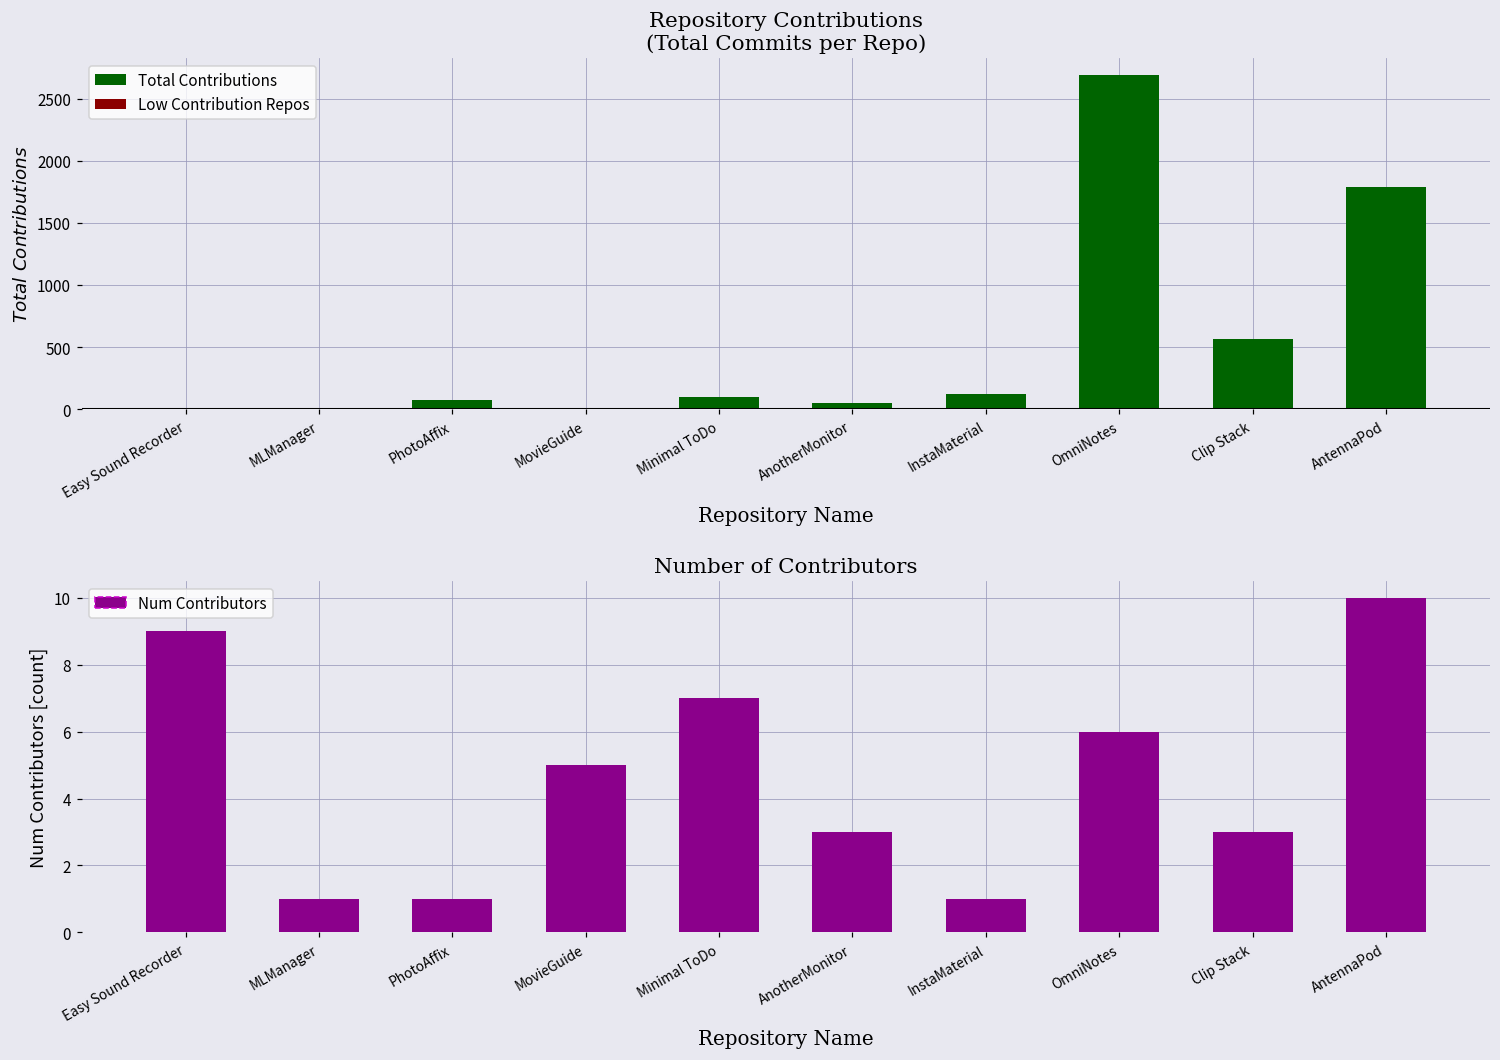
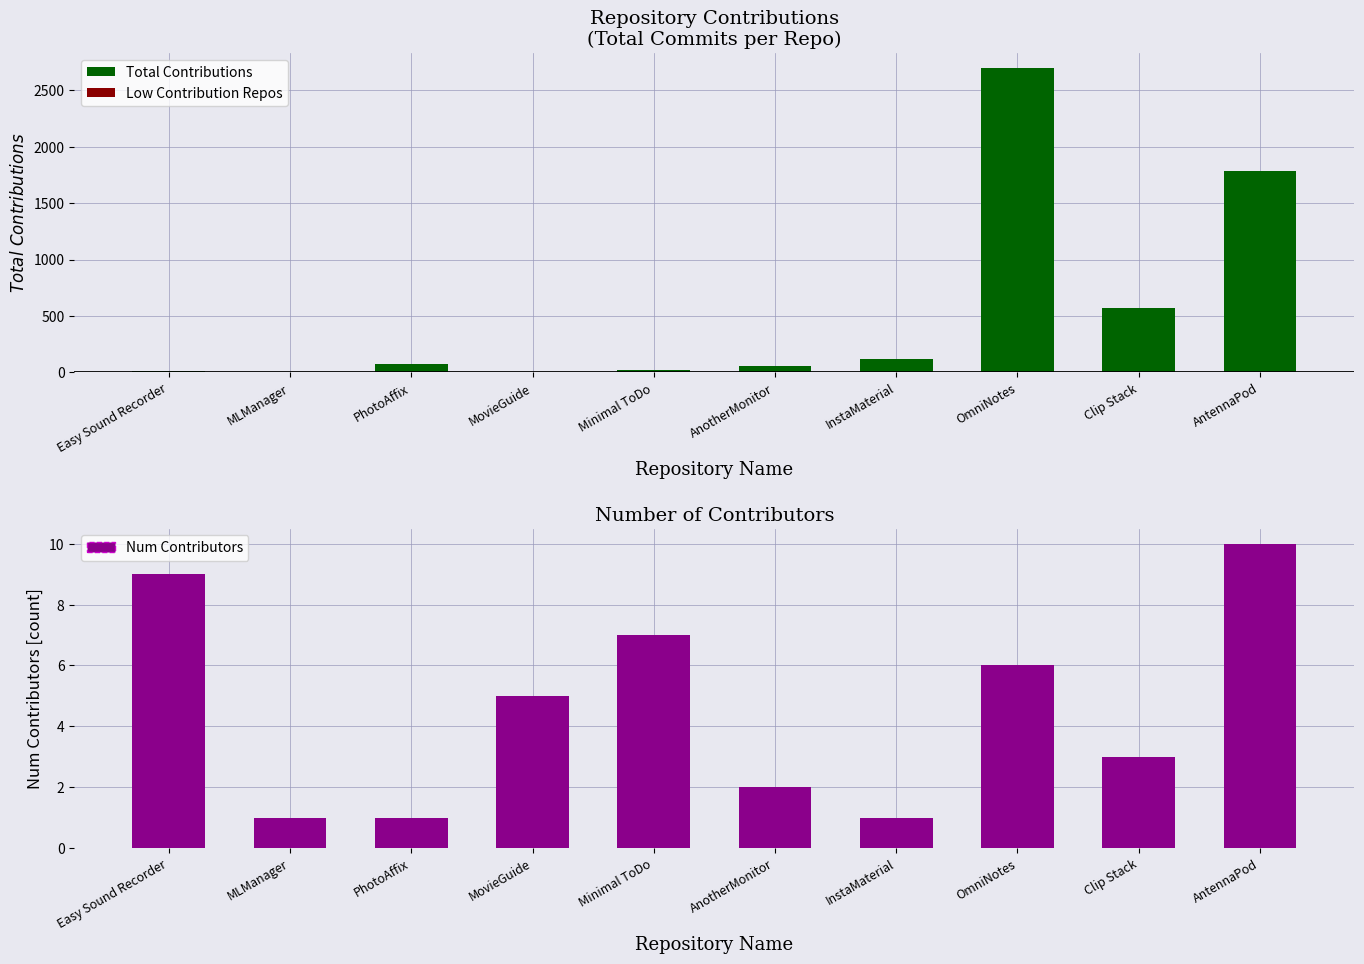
  {
    "Repository Contributions (Total Commits per Repo)": {
      "PhotoAffix": 70,
-     "Minimal ToDo": 100,
+     "Minimal ToDo": 20,
      "AnotherMonitor": 50,
      "InstaMaterial": 120,
      "OmniNotes": 2700,
      "Clip Stack": 570,
      "AntennaPod": 1790
    },
    "Number of Contributors": {
      "Easy Sound Recorder": 9,
      "MLManager": 1,
      "PhotoAffix": 1,
      "MovieGuide": 5,
      "Minimal ToDo": 7,
-     "AnotherMonitor": 3,
+     "AnotherMonitor": 2,
      "InstaMaterial": 1,
      "OmniNotes": 6,
      "Clip Stack": 3,
      "AntennaPod": 10
    }
  }
